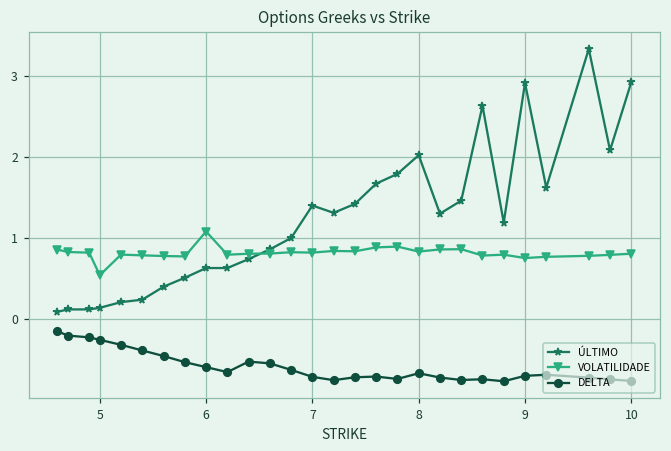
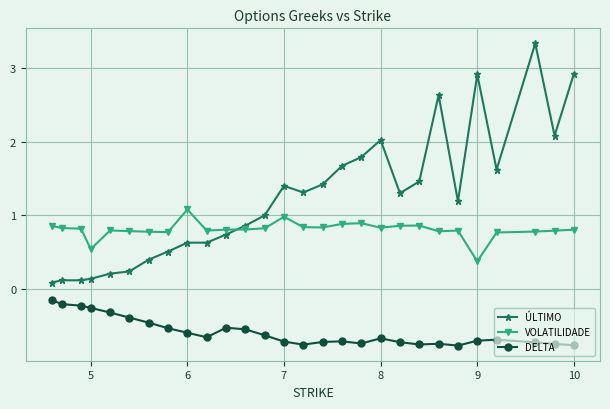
  {
    "VOLATILIDADE": {
      "5": 0.5,
      "6": 1.1,
-     "7": 0.8,
+     "7": 1.0,
      "8": 0.8,
-     "9": 0.8,
+     "9": 0.4,
      "10": 0.8
    }
  }
